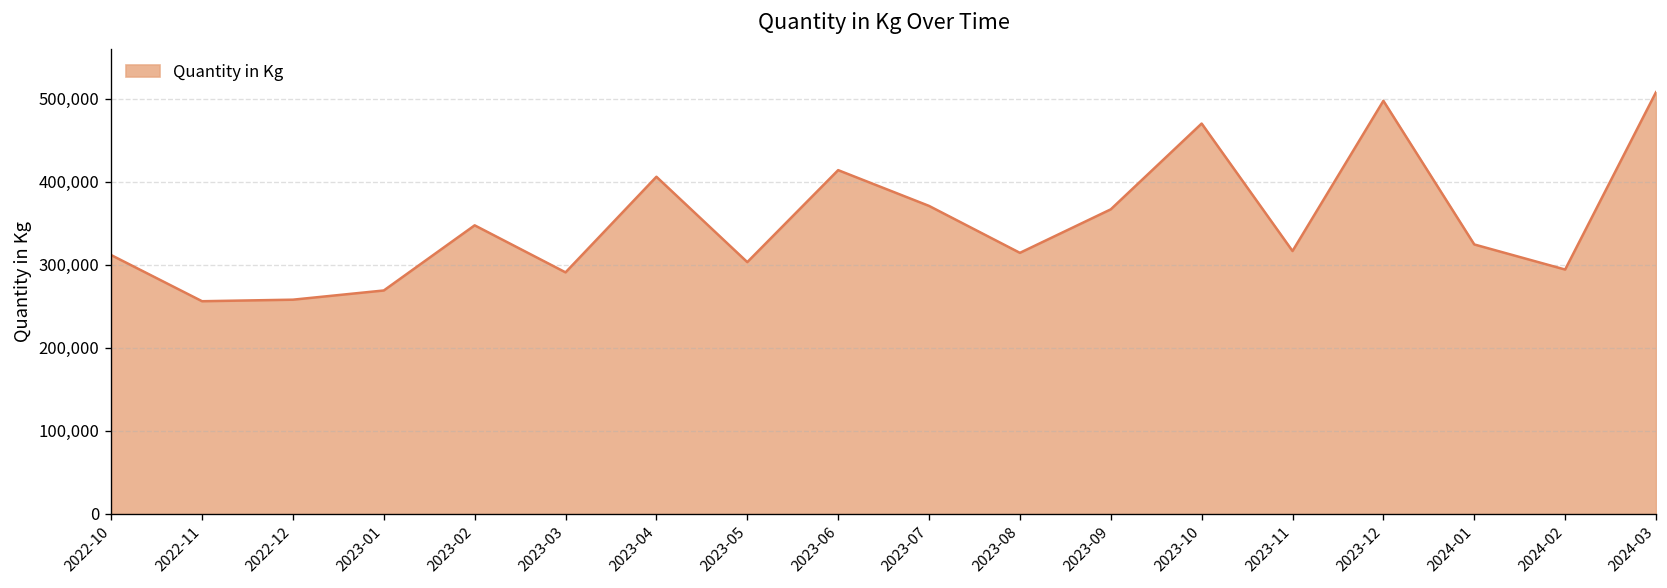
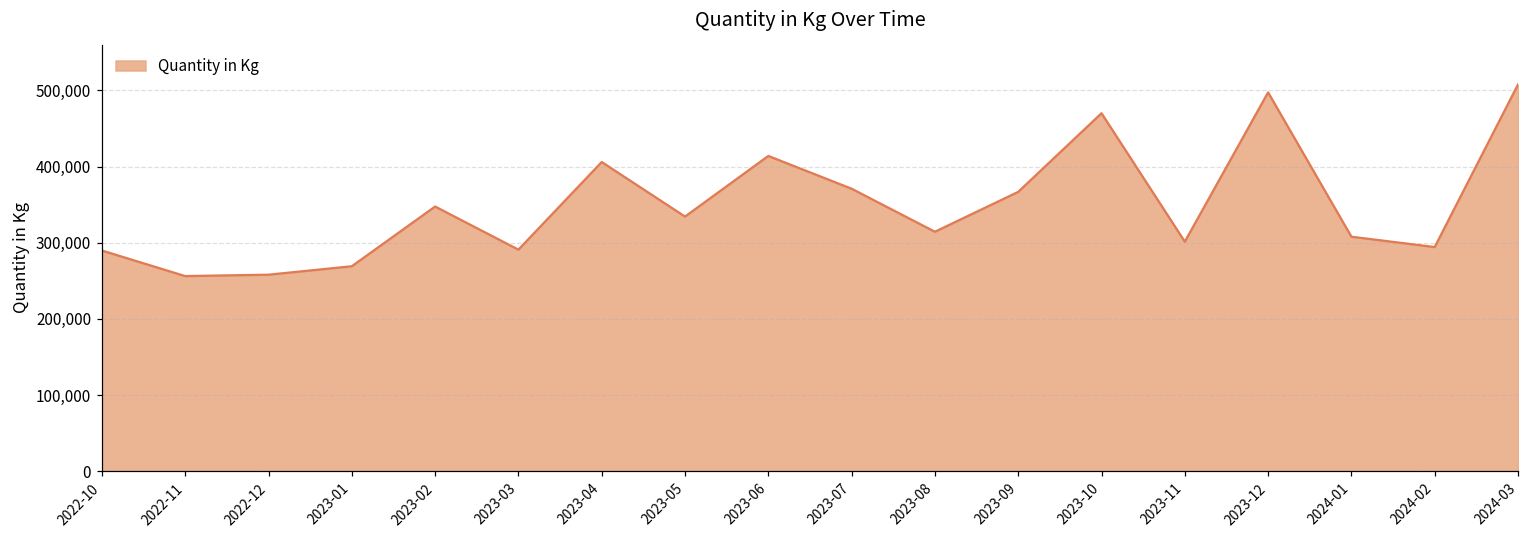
  {
-   "2022-10": "310,000",
+   "2022-10": "290,000",
    "2022-11": "260,000",
    "2022-12": "260,000",
    "2023-01": "270,000",
    "2023-02": "350,000",
    "2023-03": "290,000",
    "2023-04": "410,000",
-   "2023-05": "300,000",
+   "2023-05": "330,000",
    "2023-06": "410,000",
    "2023-07": "370,000",
    "2023-08": "310,000",
    "2023-09": "370,000",
    "2023-10": "470,000",
-   "2023-11": "320,000",
+   "2023-11": "300,000",
    "2023-12": "500,000",
-   "2024-01": "320,000",
+   "2024-01": "310,000",
    "2024-02": "290,000",
    "2024-03": "510,000"
  }
